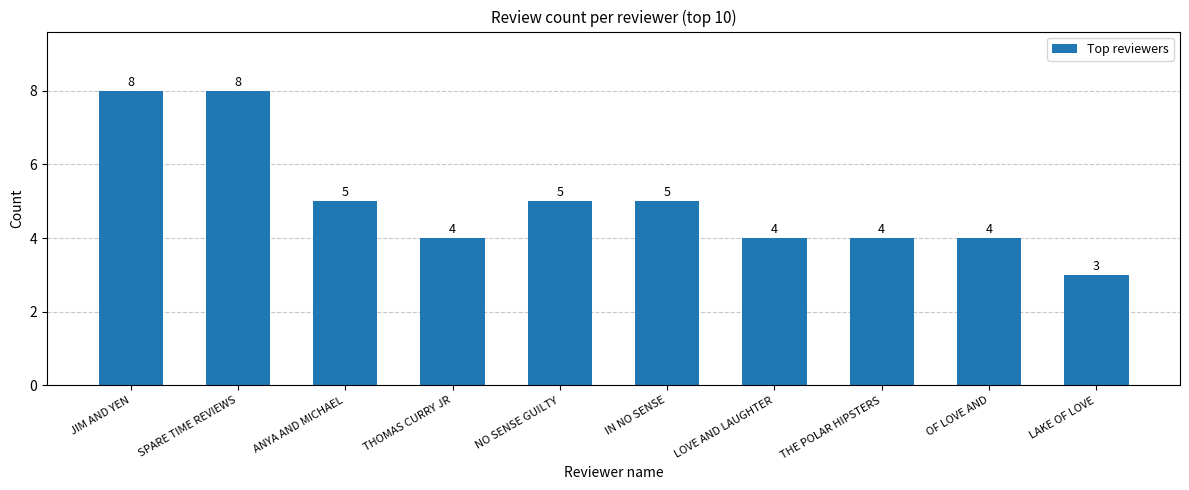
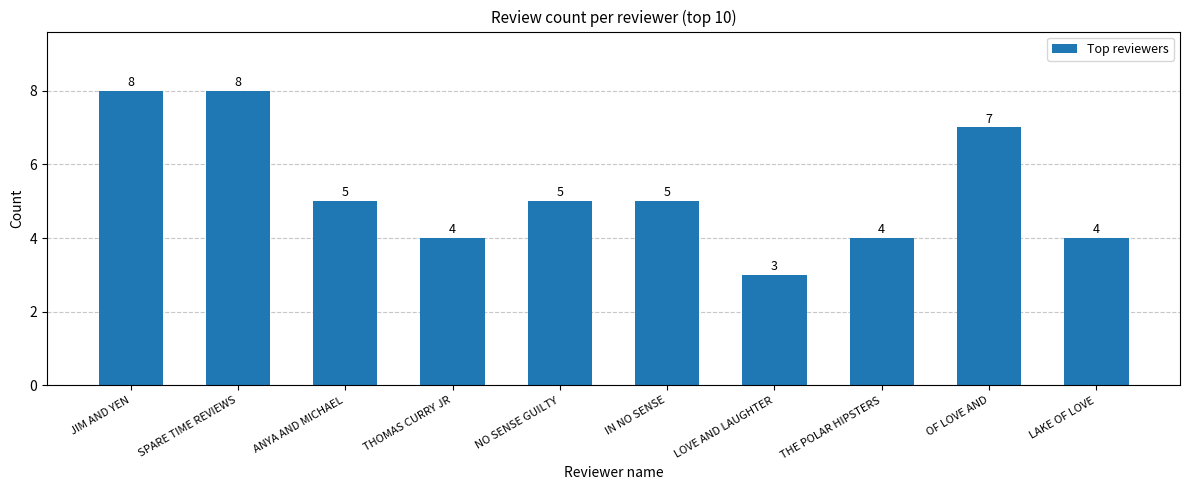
  {
    "JIM AND YEN": 8,
    "SPARE TIME REVIEWS": 8,
    "ANYA AND MICHAEL": 5,
    "THOMAS CURRY JR": 4,
    "NO SENSE GUILTY": 5,
    "IN NO SENSE": 5,
-   "LOVE AND LAUGHTER": 4,
+   "LOVE AND LAUGHTER": 3,
    "THE POLAR HIPSTERS": 4,
-   "OF LOVE AND": 4,
-   "LAKE OF LOVE": 3
+   "OF LOVE AND": 7,
+   "LAKE OF LOVE": 4
  }
